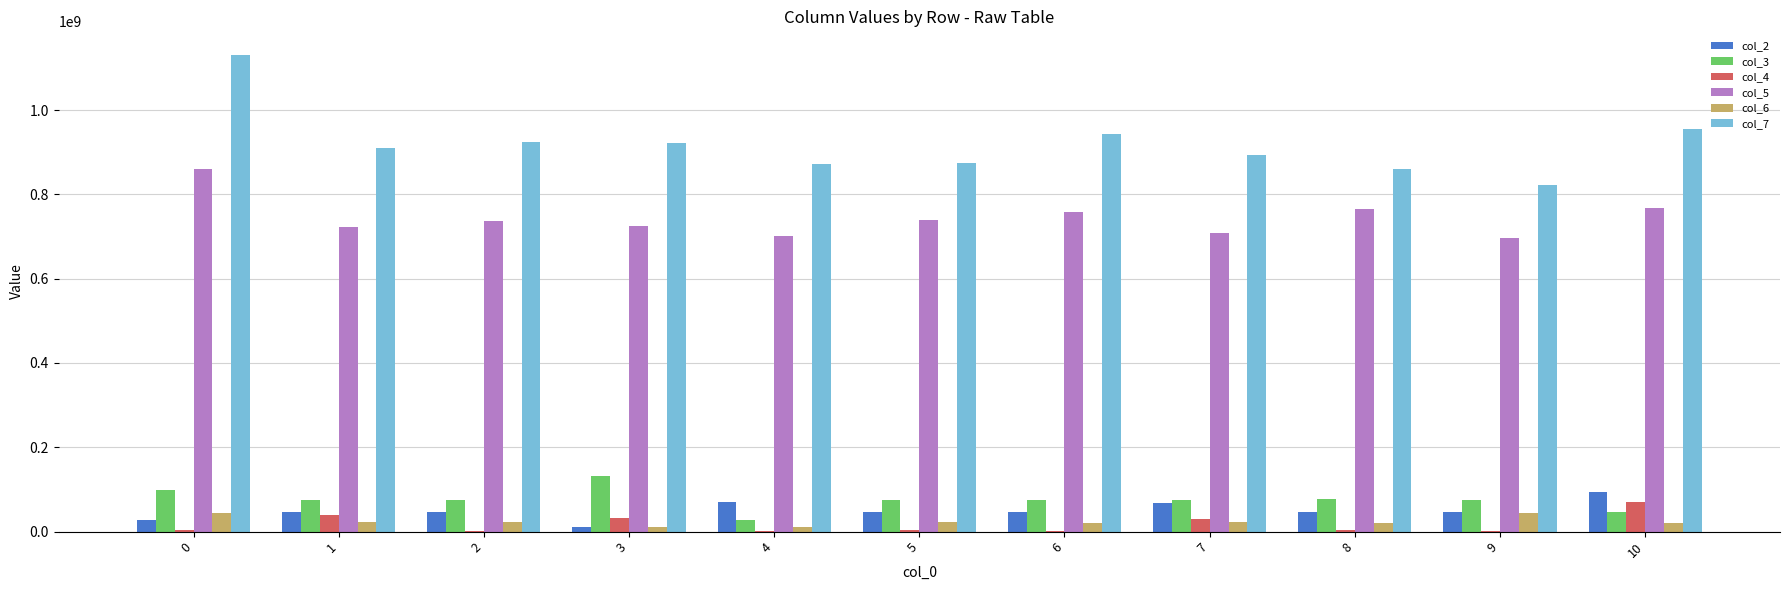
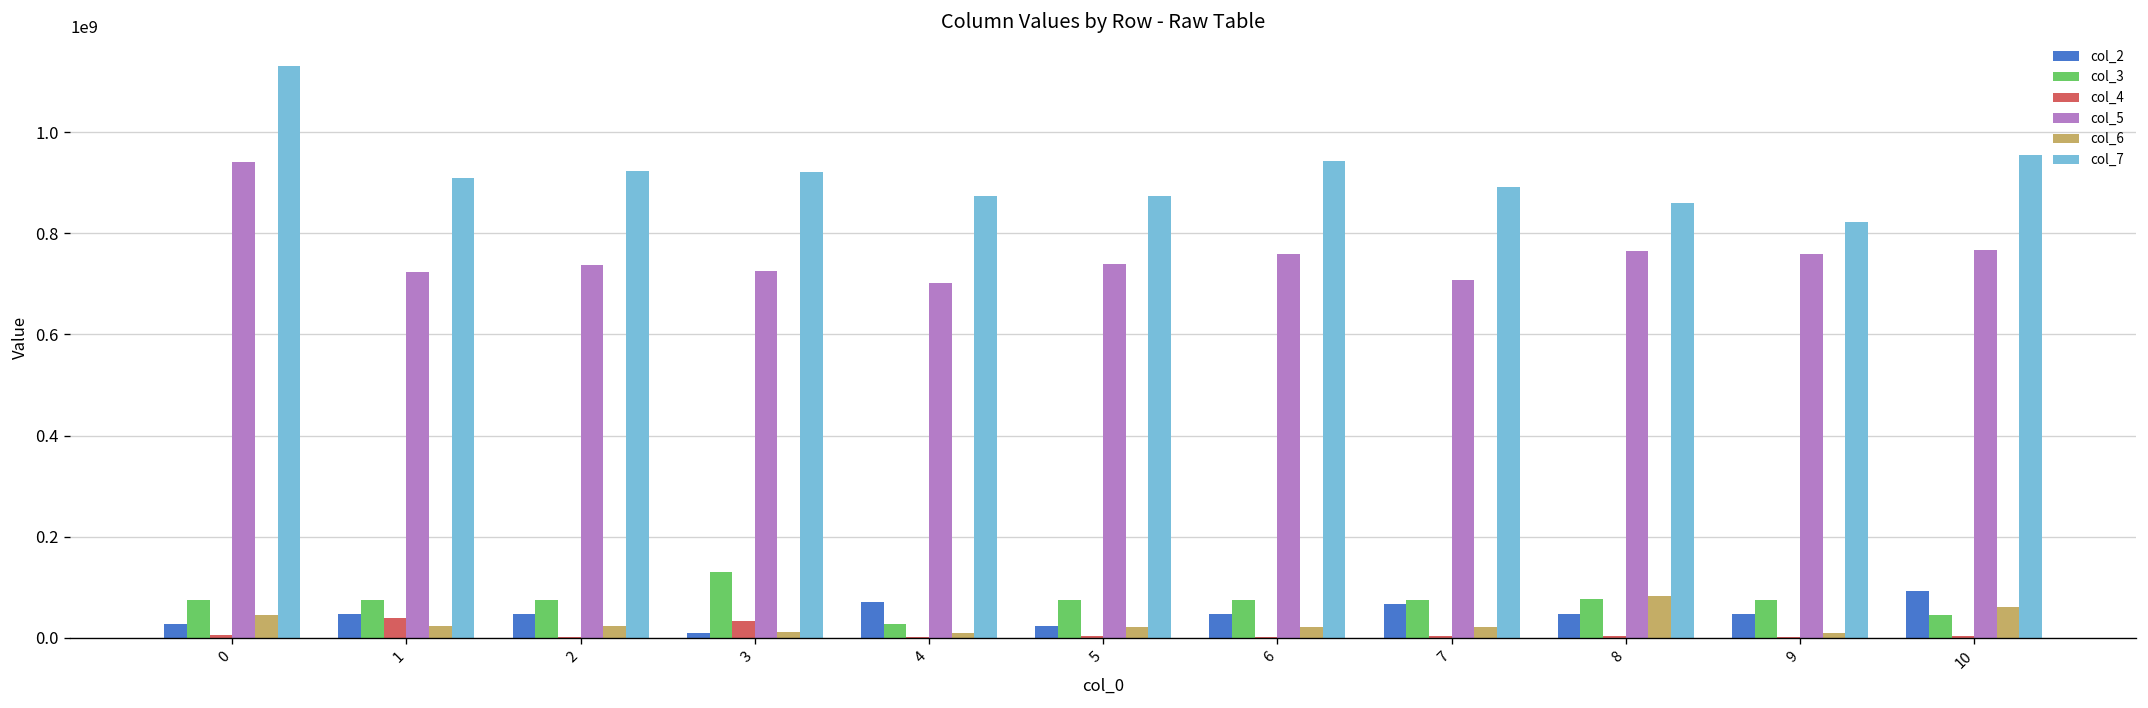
  {
    "col_2": {
      "0": 30000000,
      "1": 50000000,
      "2": 50000000,
      "3": 10000000,
      "4": 70000000,
-     "5": 50000000,
+     "5": 20000000,
      "6": 50000000,
      "7": 70000000,
      "8": 50000000,
      "9": 50000000,
      "10": 90000000
    },
    "col_3": {
-     "0": 100000000,
+     "0": 70000000,
      "1": 70000000,
      "2": 80000000,
      "3": 130000000,
      "4": 30000000,
      "5": 70000000,
      "6": 70000000,
      "7": 70000000,
      "8": 80000000,
      "9": 80000000,
      "10": 50000000
    },
    "col_4": {
      "1": 40000000,
      "3": 30000000,
-     "7": 30000000,
-     "10": 70000000
+     "7": 0,
+     "10": 0
    },
    "col_5": {
-     "0": 860000000,
+     "0": 940000000,
      "1": 720000000,
      "2": 740000000,
      "3": 720000000,
      "4": 700000000,
      "5": 740000000,
      "6": 760000000,
      "7": 710000000,
      "8": 770000000,
-     "9": 700000000,
+     "9": 760000000,
      "10": 770000000
    },
    "col_6": {
      "0": 50000000,
      "1": 20000000,
      "2": 20000000,
      "3": 10000000,
      "4": 10000000,
      "5": 20000000,
      "6": 20000000,
      "7": 20000000,
-     "8": 20000000,
-     "9": 40000000,
-     "10": 20000000
+     "8": 80000000,
+     "9": 10000000,
+     "10": 60000000
    },
    "col_7": {
      "0": 1130000000,
      "1": 910000000,
      "2": 920000000,
      "3": 920000000,
      "4": 870000000,
      "5": 870000000,
      "6": 940000000,
      "7": 890000000,
      "8": 860000000,
      "9": 820000000,
      "10": 950000000
    }
  }
